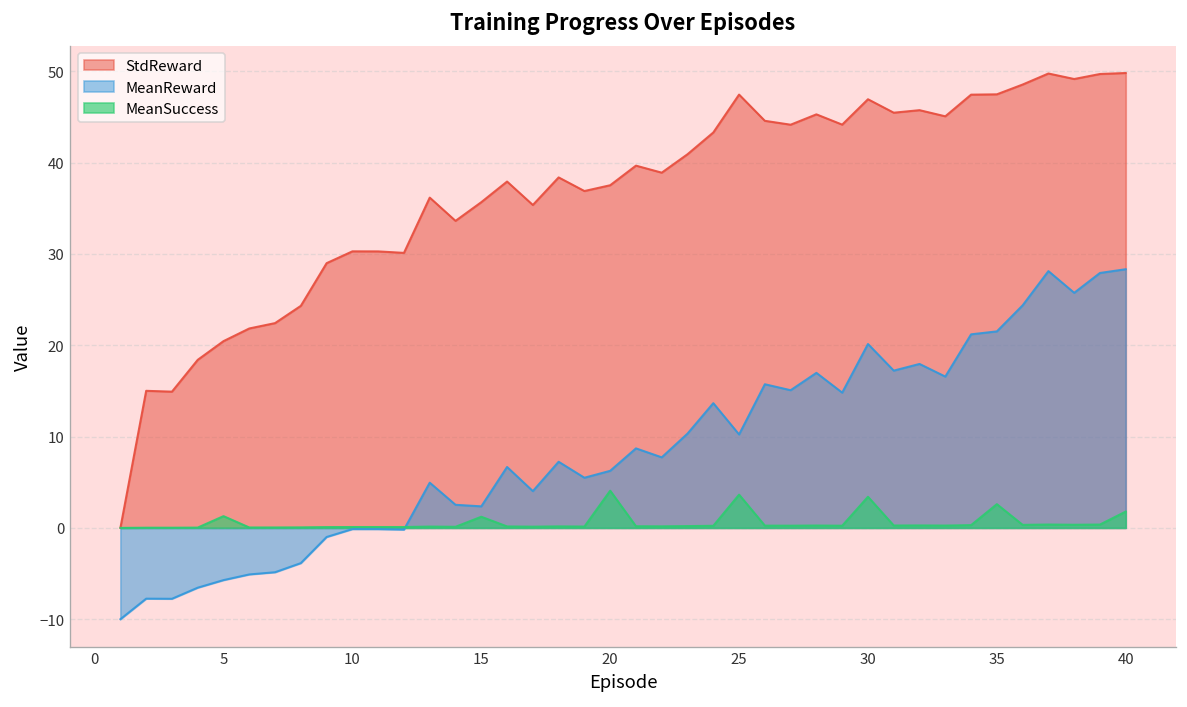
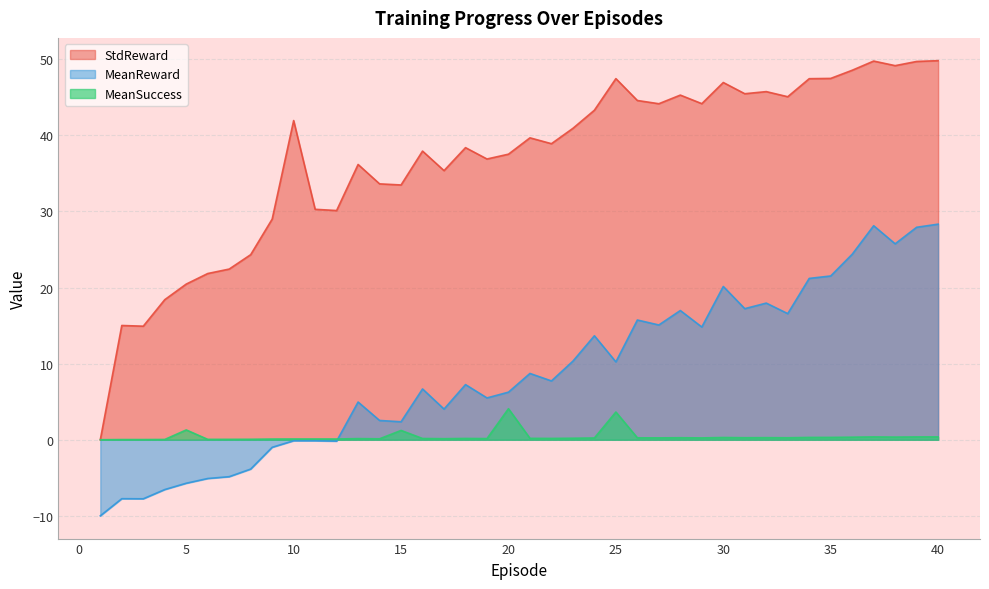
  {
    "StdReward": {
      "5": 20,
-     "10": 30,
-     "15": 36,
+     "10": 42,
+     "15": 33,
      "20": 38,
      "25": 47,
      "30": 47,
      "35": 47,
      "40": 50
    },
    "MeanSuccess": {
      "5": 1,
      "15": 1,
      "20": 4,
      "25": 4,
-     "30": 3,
-     "35": 3,
-     "40": 2
+     "30": 0,
+     "35": 0,
+     "40": 0
    }
  }
